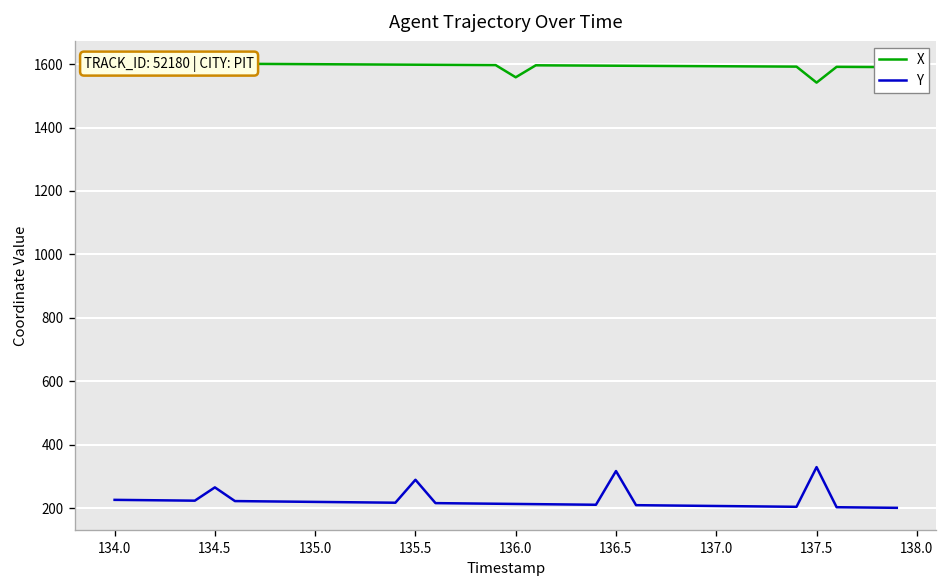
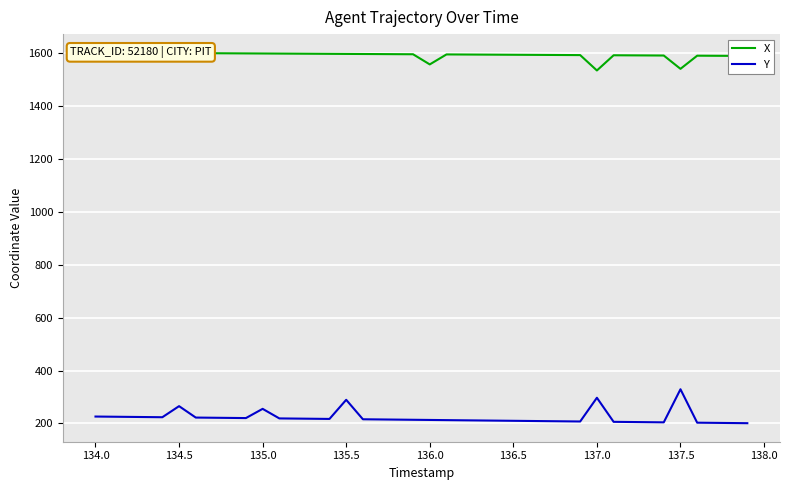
  {
    "X": {
      "135.0": 1600,
      "135.5": 1600,
      "136.0": 1560,
      "136.5": 1590,
-     "137.0": 1590,
+     "137.0": 1540,
      "137.5": 1540
    },
    "Y": {
      "134.0": 230,
      "134.5": 270,
-     "135.0": 220,
+     "135.0": 260,
      "135.5": 290,
      "136.0": 210,
-     "136.5": 320,
-     "137.0": 210,
+     "136.5": 210,
+     "137.0": 300,
      "137.5": 330
    }
  }
